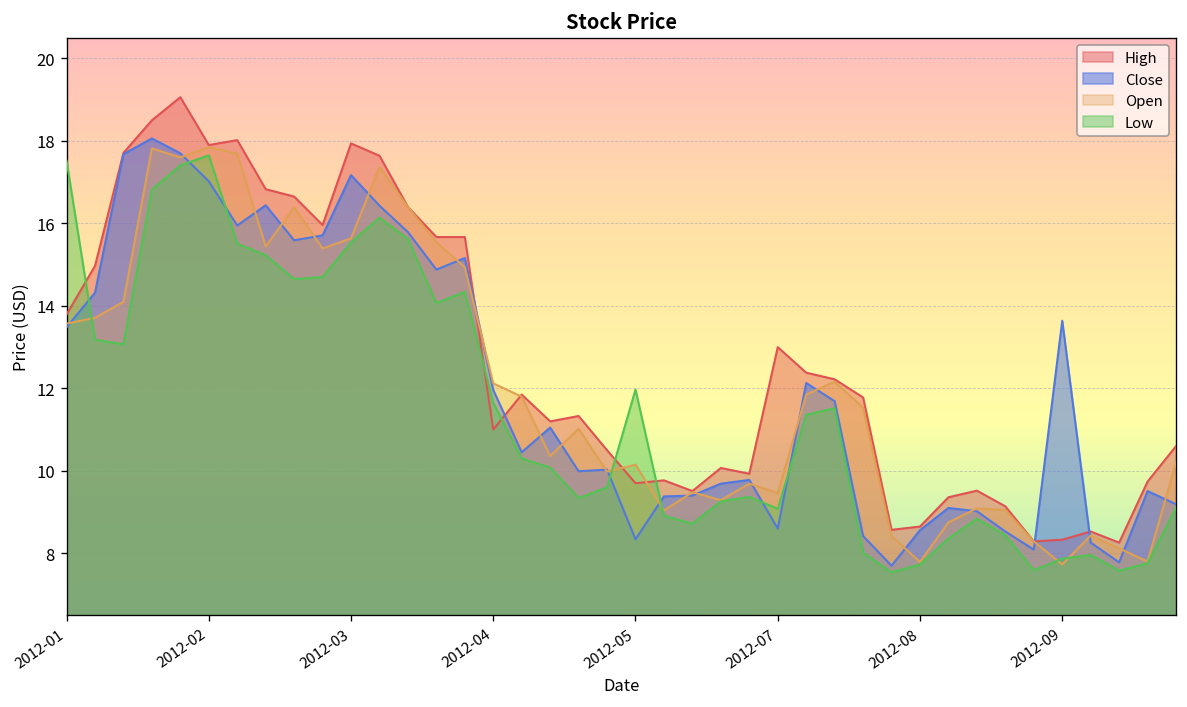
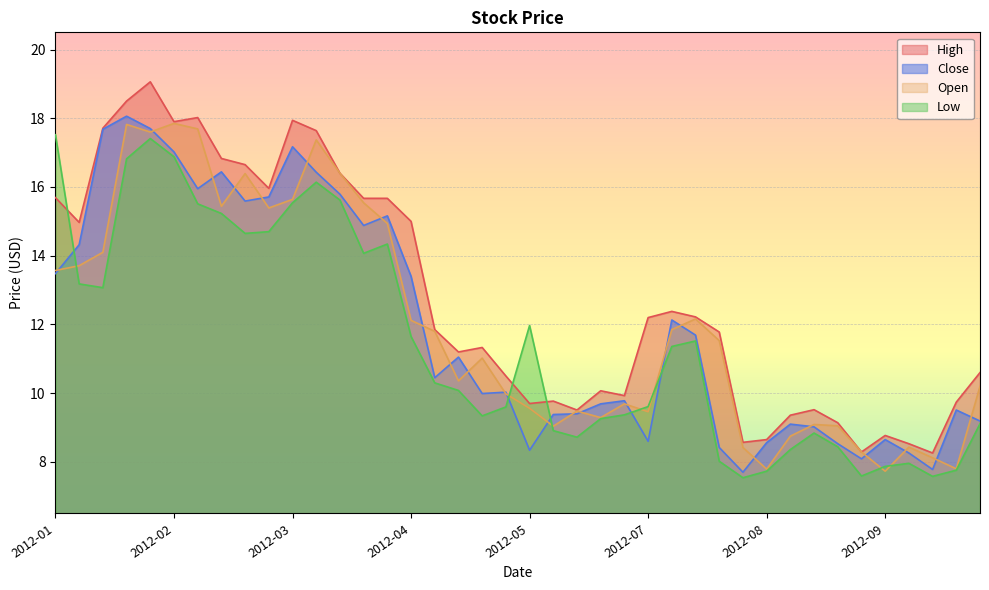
  {
    "High": {
-     "2012-01": 13.8,
+     "2012-01": 15.7,
      "2012-03": 17.9,
-     "2012-04": 11,
+     "2012-04": 15,
      "2012-05": 9.7,
-     "2012-07": 13.0,
+     "2012-07": 12.2,
      "2012-08": 8.7,
-     "2012-09": 8.3
+     "2012-09": 8.8
    },
    "Close": {
      "2012-01": 13.5,
      "2012-02": 17.0,
      "2012-03": 17.2,
-     "2012-04": 12.0,
+     "2012-04": 13.4,
      "2012-05": 8.3,
      "2012-07": 8.6,
      "2012-08": 8.6,
-     "2012-09": 13.6
+     "2012-09": 8.7
    },
    "Open": {
      "2012-01": 13.6,
      "2012-03": 15.6,
      "2012-04": 12.1,
-     "2012-05": 10.2,
+     "2012-05": 9.6,
      "2012-07": 9.5,
      "2012-09": 7.7
    },
    "Low": {
      "2012-01": 17.5,
-     "2012-02": 17.7,
+     "2012-02": 16.9,
      "2012-03": 15.5,
      "2012-04": 11.7,
      "2012-05": 12.0,
-     "2012-07": 9.1,
+     "2012-07": 9.6,
      "2012-09": 7.9
    }
  }
